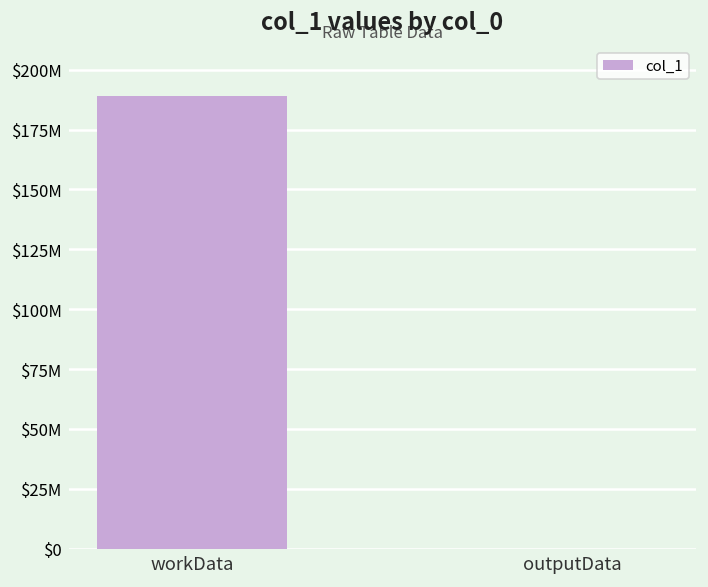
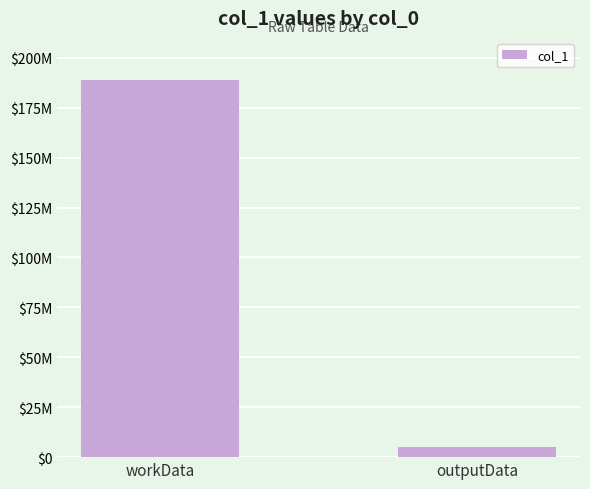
  {
    "workData": "$189000000",
-   "outputData": "$0"
+   "outputData": "$5000000"
  }
